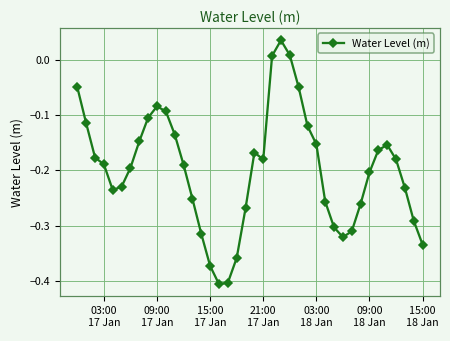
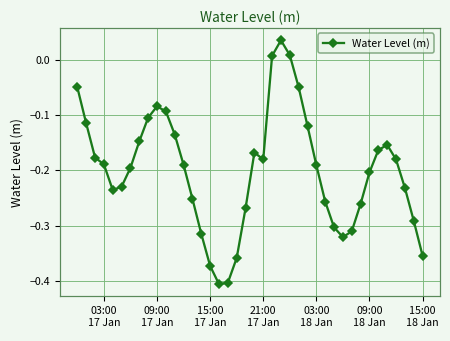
  {
    "03:00 17 Jan": -0.19,
    "09:00 17 Jan": -0.08,
    "15:00 17 Jan": -0.37,
    "21:00 17 Jan": -0.18,
-   "03:00 18 Jan": -0.15,
+   "03:00 18 Jan": -0.19,
    "09:00 18 Jan": -0.20,
-   "15:00 18 Jan": -0.33
+   "15:00 18 Jan": -0.35
  }
